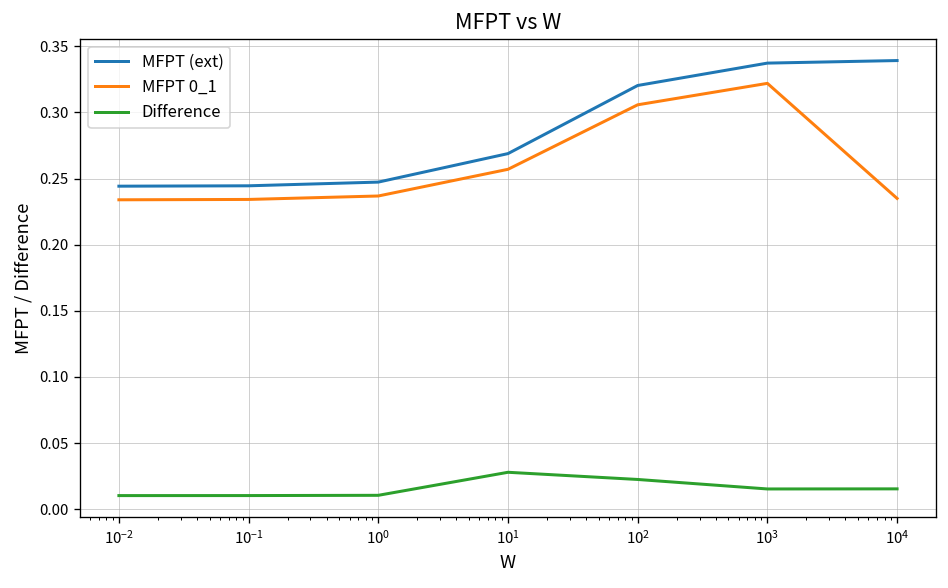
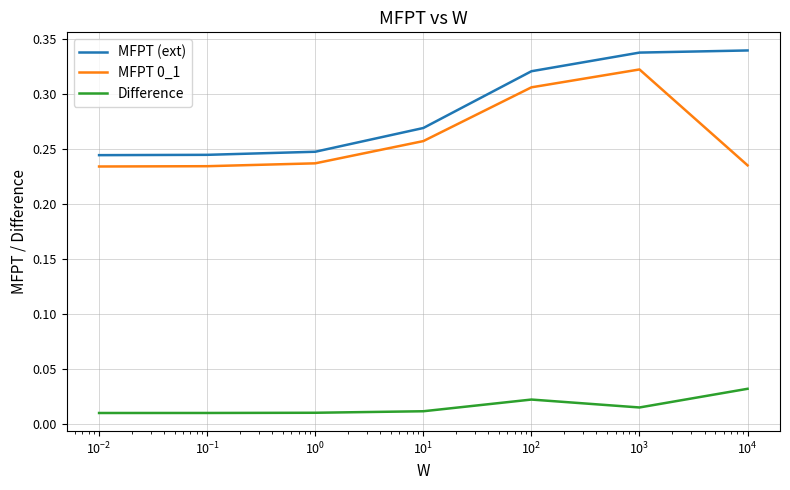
  {
    "MFPT (ext)": {
      "10^-2": 0.244,
      "10^-1": 0.244,
      "10^0": 0.247,
      "10^1": 0.269,
      "10^2": 0.320,
      "10^3": 0.337,
      "10^4": 0.339
    },
    "MFPT 0_1": {
      "10^-2": 0.234,
      "10^-1": 0.234,
      "10^0": 0.237,
      "10^1": 0.257,
      "10^2": 0.306,
      "10^3": 0.322,
      "10^4": 0.235
    },
    "Difference": {
      "10^-2": 0.010,
      "10^-1": 0.010,
      "10^0": 0.011,
-     "10^1": 0.028,
+     "10^1": 0.012,
      "10^2": 0.022,
      "10^3": 0.015,
-     "10^4": 0.015
+     "10^4": 0.032
    }
  }
